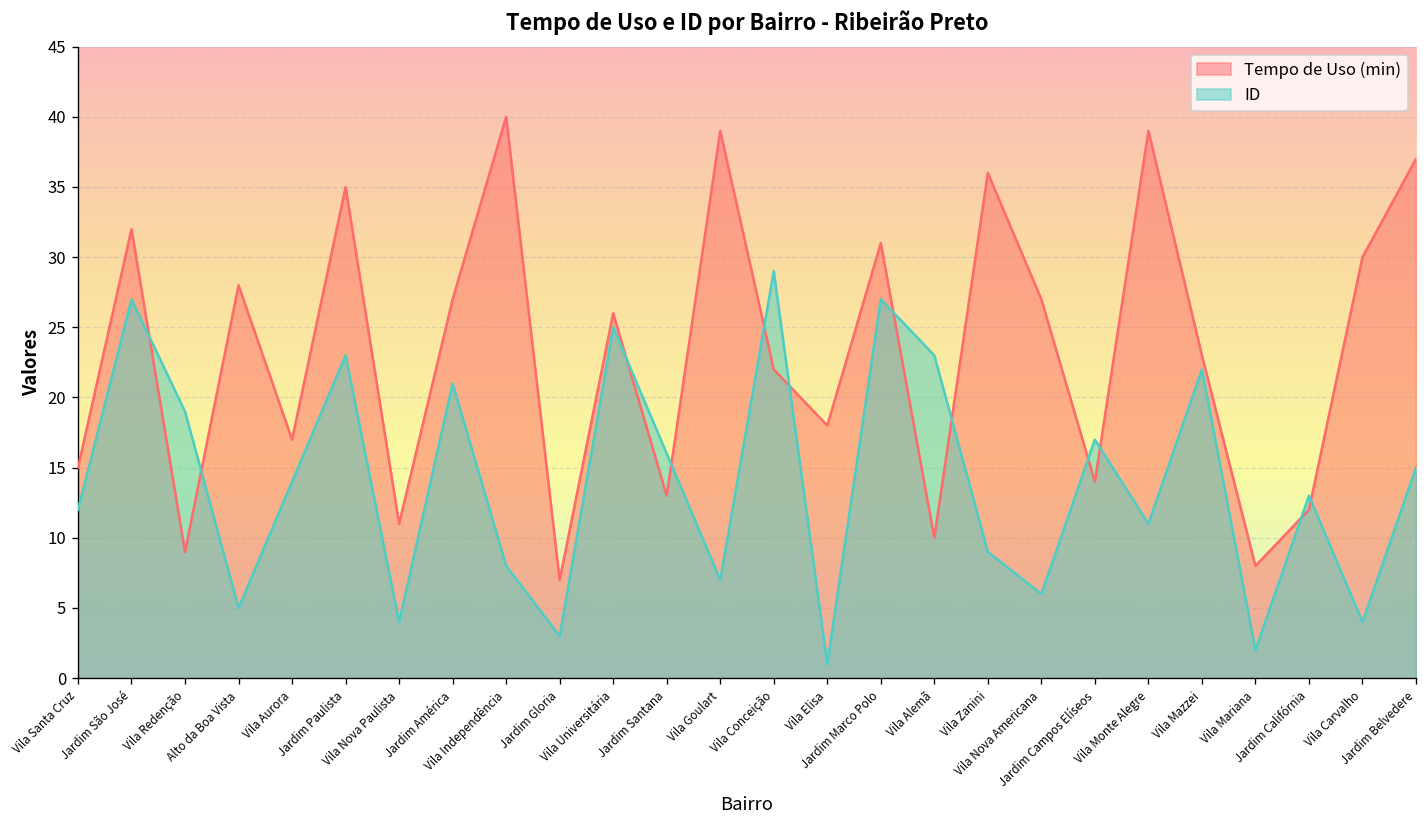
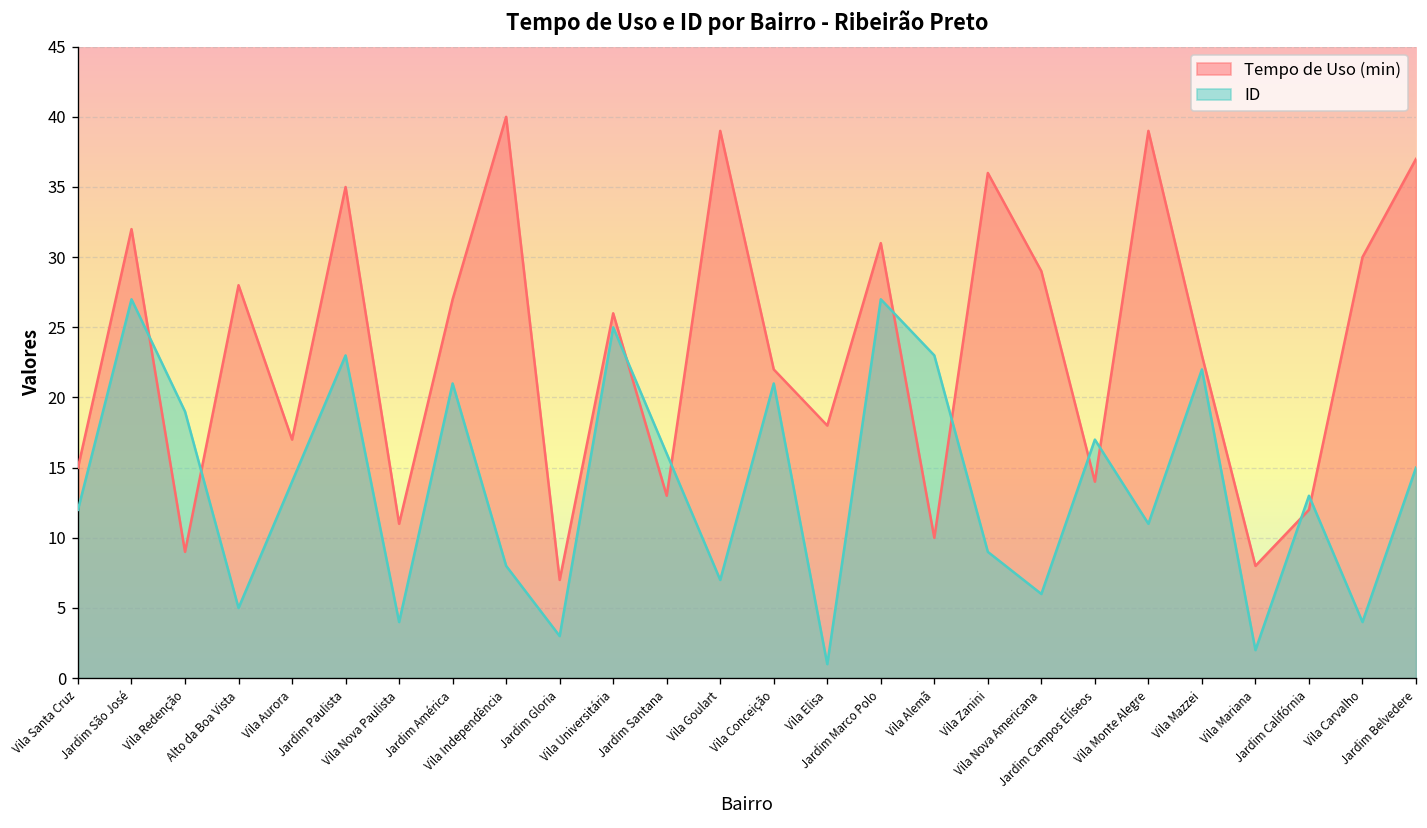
  {
    "Tempo de Uso (min)": {
      "Vila Santa Cruz": 15,
      "Jardim São José": 32,
      "Vila Redenção": 9,
      "Alto da Boa Vista": 28,
      "Vila Aurora": 17,
      "Jardim Paulista": 35,
      "Vila Nova Paulista": 11,
      "Jardim América": 27,
      "Vila Independência": 40,
      "Jardim Gloria": 7,
      "Vila Universitária": 26,
      "Jardim Santana": 13,
      "Vila Goulart": 39,
      "Vila Conceição": 22,
      "Vila Elisa": 18,
      "Jardim Marco Polo": 31,
      "Vila Alemã": 10,
      "Vila Zanini": 36,
-     "Vila Nova Americana": 27,
+     "Vila Nova Americana": 29,
      "Jardim Campos Elíseos": 14,
      "Vila Monte Alegre": 39,
      "Vila Mazzei": 23,
      "Vila Mariana": 8,
      "Jardim Califórnia": 12,
      "Vila Carvalho": 30,
      "Jardim Belvedere": 37
    },
    "ID": {
      "Vila Santa Cruz": 12,
      "Jardim São José": 27,
      "Vila Redenção": 19,
      "Alto da Boa Vista": 5,
      "Vila Aurora": 14,
      "Jardim Paulista": 23,
      "Vila Nova Paulista": 4,
      "Jardim América": 21,
      "Vila Independência": 8,
      "Jardim Gloria": 3,
      "Vila Universitária": 25,
      "Jardim Santana": 16,
      "Vila Goulart": 7,
-     "Vila Conceição": 29,
+     "Vila Conceição": 21,
      "Vila Elisa": 1,
      "Jardim Marco Polo": 27,
      "Vila Alemã": 23,
      "Vila Zanini": 9,
      "Vila Nova Americana": 6,
      "Jardim Campos Elíseos": 17,
      "Vila Monte Alegre": 11,
      "Vila Mazzei": 22,
      "Vila Mariana": 2,
      "Jardim Califórnia": 13,
      "Vila Carvalho": 4,
      "Jardim Belvedere": 15
    }
  }
